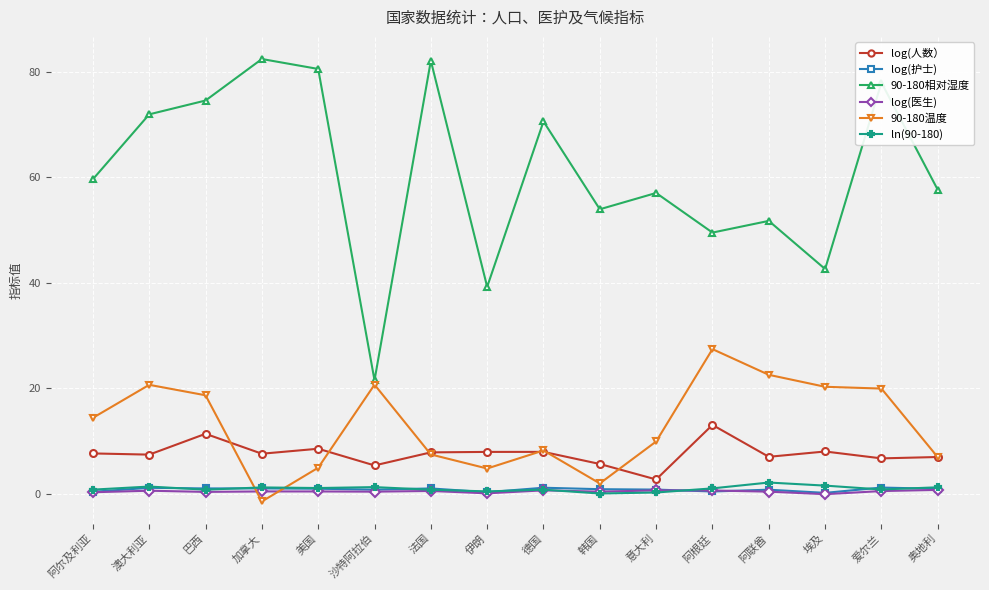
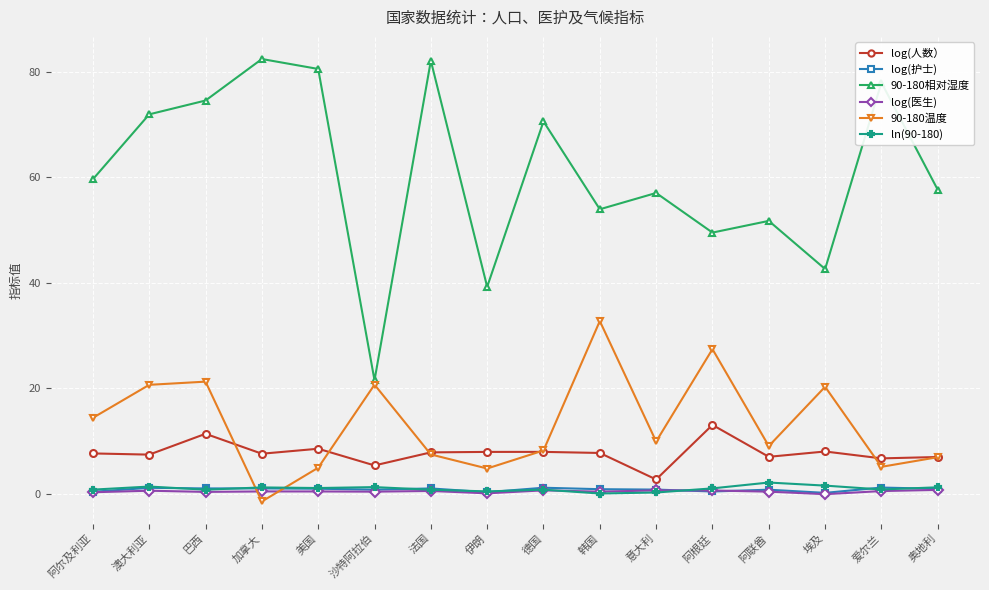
  {
    "log(人数）": {
      "阿尔及利亚": 8,
      "澳大利亚": 7,
      "巴西": 11,
      "加拿大": 8,
      "美国": 9,
      "沙特阿拉伯": 5,
      "伊朗": 8,
-     "韩国": 6,
+     "韩国": 8,
      "意大利": 3,
      "阿根廷": 13,
      "阿联酋": 7,
      "埃及": 8,
      "爱尔兰": 7
    },
    "log(医生)": {
      "澳大利亚": 1,
      "加拿大": 0,
      "美国": 0
    },
    "90-180温度": {
      "阿尔及利亚": 14,
      "澳大利亚": 21,
-     "巴西": 19,
+     "巴西": 21,
      "加拿大": -1,
      "美国": 5,
      "沙特阿拉伯": 21,
      "伊朗": 5,
-     "韩国": 2,
+     "韩国": 33,
      "意大利": 10,
      "阿根廷": 27,
-     "阿联酋": 23,
+     "阿联酋": 9,
      "埃及": 20,
-     "爱尔兰": 20
+     "爱尔兰": 5
    }
  }
